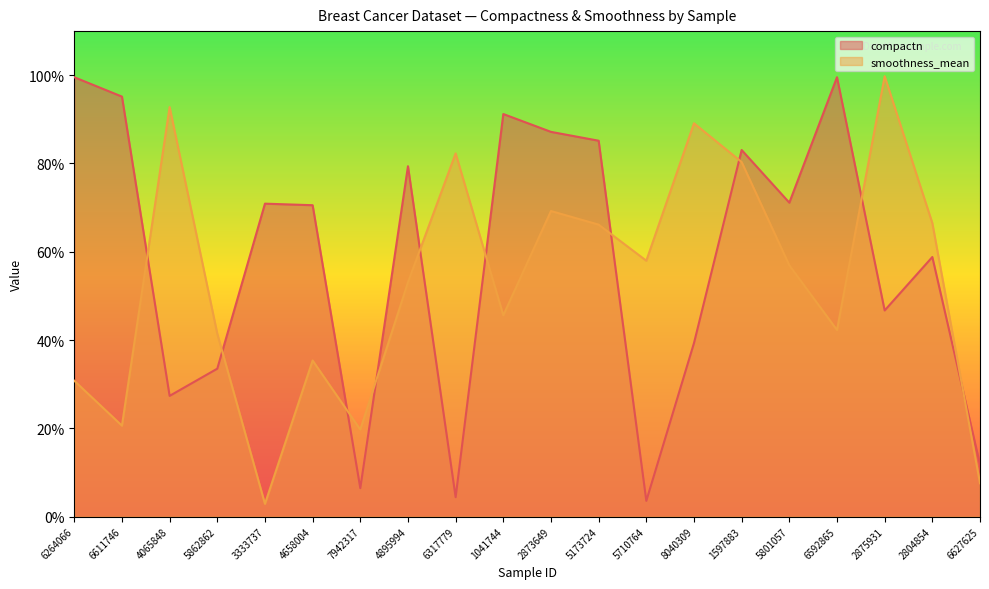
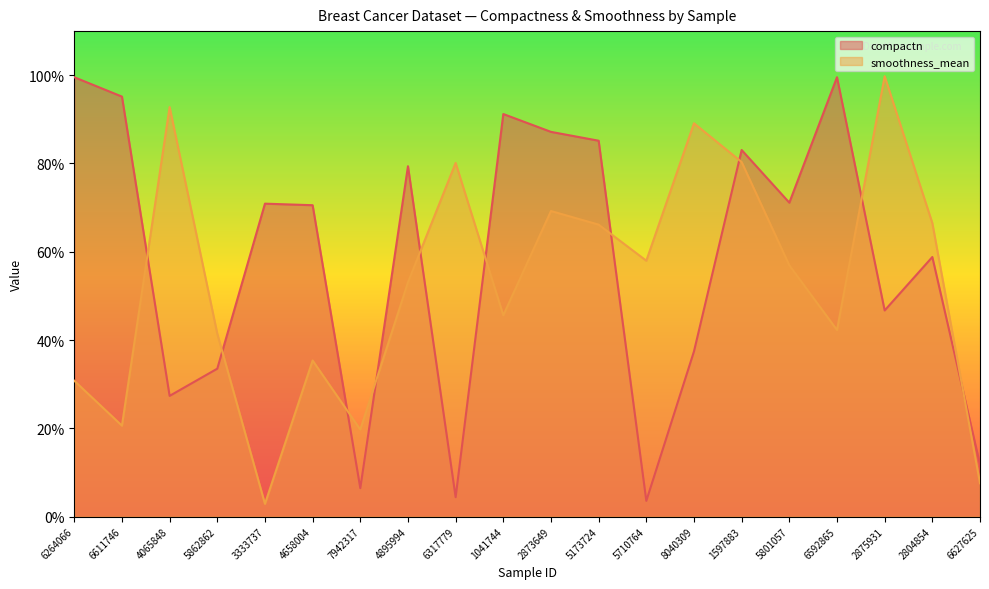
  {
    "compactn": {
      "6264066": "100%",
      "6611746": "95%",
      "4065848": "27%",
      "5862862": "34%",
      "3333737": "71%",
      "4658004": "71%",
      "7942317": "6%",
      "4895994": "79%",
      "6317779": "4%",
      "1041744": "91%",
      "2873649": "87%",
      "5173724": "85%",
      "5710764": "4%",
-     "8040309": "39%",
+     "8040309": "37%",
      "1597883": "83%",
      "5801057": "71%",
      "6592865": "100%",
      "2875931": "47%",
      "2804854": "59%",
      "6627625": "12%"
    },
    "smoothness_mean": {
      "6264066": "31%",
      "6611746": "21%",
      "4065848": "93%",
      "5862862": "41%",
      "3333737": "3%",
      "4658004": "35%",
      "7942317": "20%",
      "4895994": "53%",
-     "6317779": "82%",
+     "6317779": "80%",
      "1041744": "46%",
      "2873649": "69%",
      "5173724": "66%",
      "5710764": "58%",
      "8040309": "89%",
      "1597883": "80%",
      "5801057": "57%",
      "6592865": "42%",
      "2875931": "100%",
      "2804854": "66%",
      "6627625": "8%"
    }
  }
